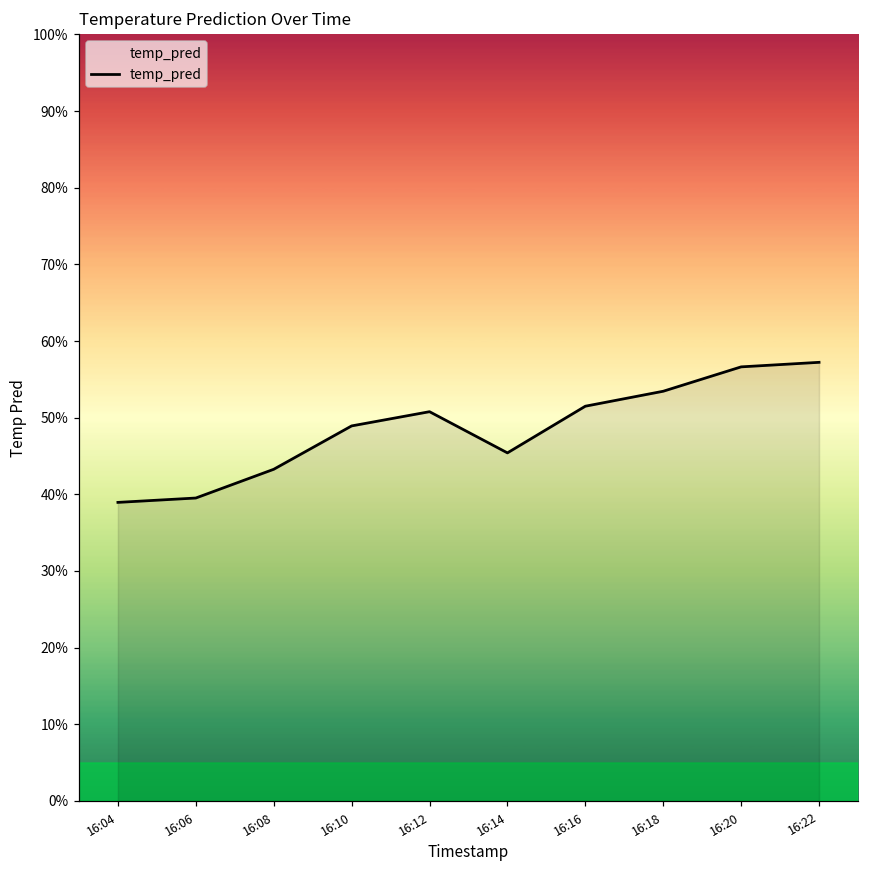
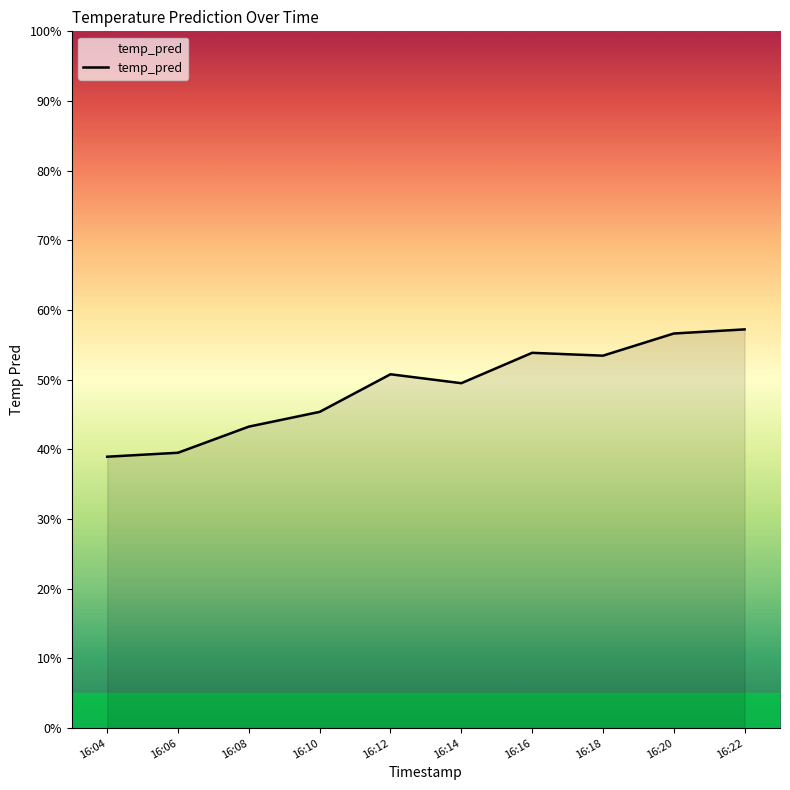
  {
    "16:04": "39%",
    "16:06": "40%",
    "16:08": "43%",
-   "16:10": "49%",
+   "16:10": "45%",
    "16:12": "51%",
-   "16:14": "45%",
-   "16:16": "51%",
+   "16:14": "49%",
+   "16:16": "54%",
    "16:18": "53%",
    "16:20": "57%",
    "16:22": "57%"
  }
